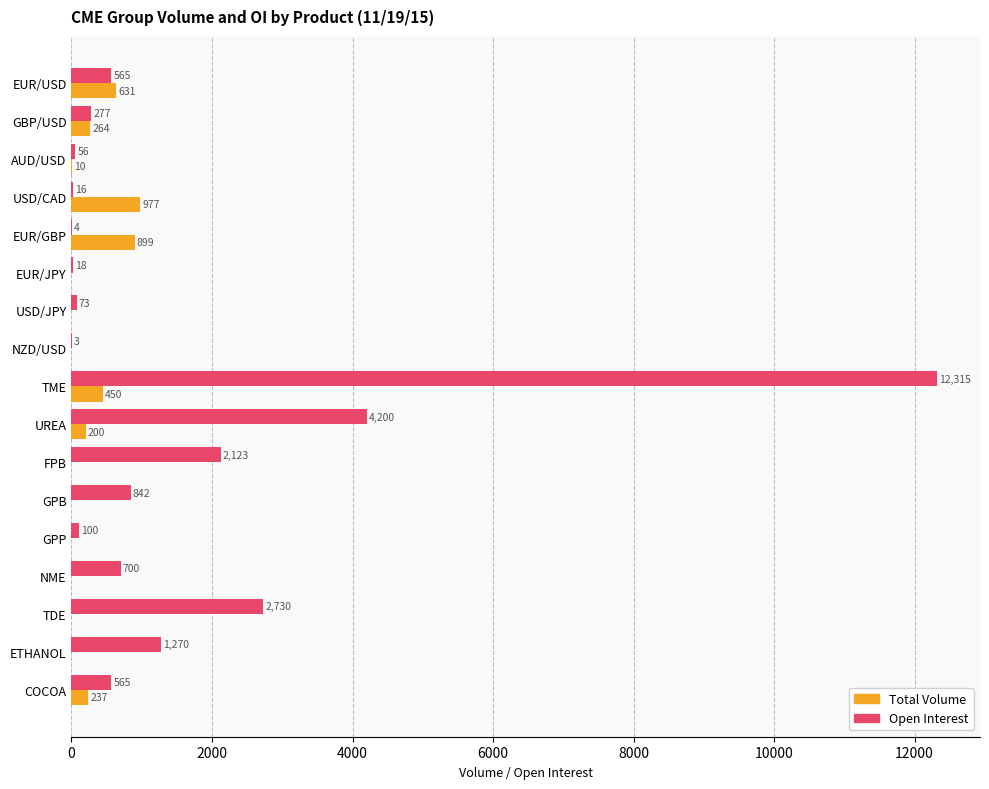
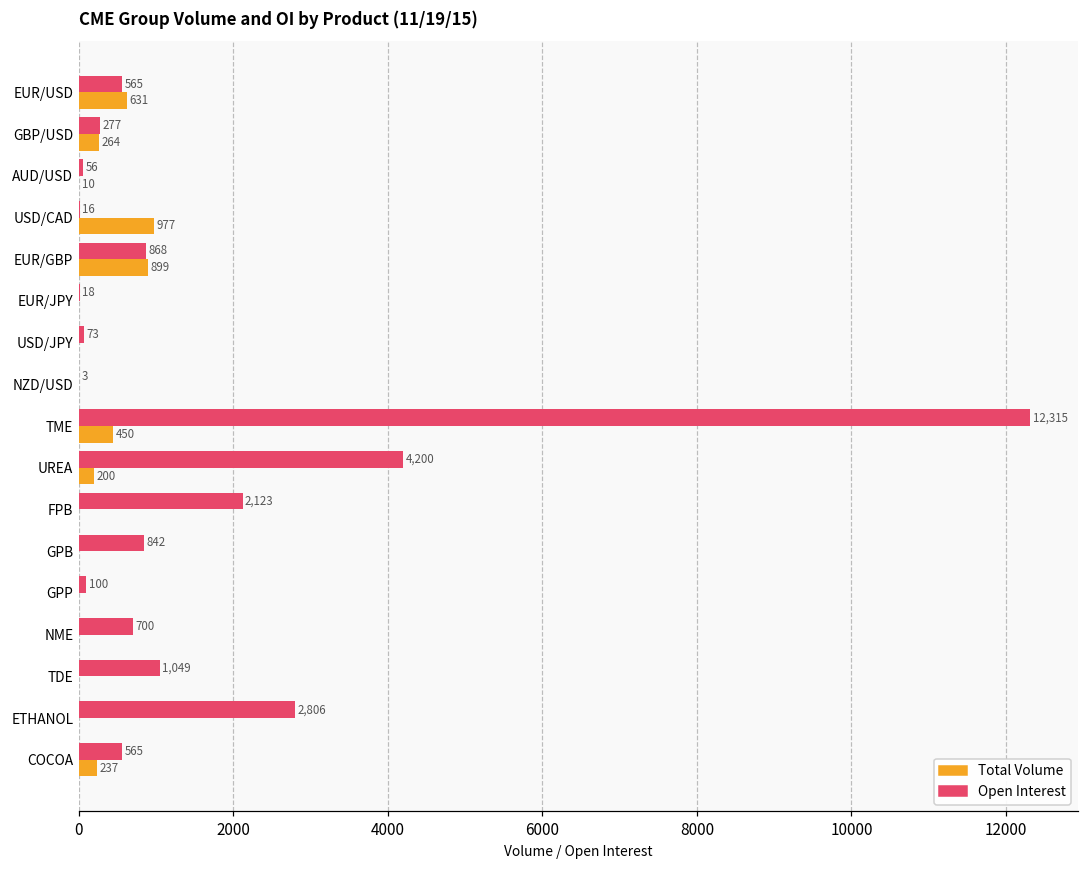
  {
    "Total Volume": {
      "EUR/USD": "631",
      "GBP/USD": "264",
      "AUD/USD": "10",
      "USD/CAD": "977",
      "EUR/GBP": "899",
      "TME": "450",
      "UREA": "200",
      "COCOA": "237"
    },
    "Open Interest": {
      "EUR/USD": "565",
      "GBP/USD": "277",
      "AUD/USD": "56",
      "USD/CAD": "16",
-     "EUR/GBP": "4",
+     "EUR/GBP": "868",
      "EUR/JPY": "18",
      "USD/JPY": "73",
      "NZD/USD": "3",
      "TME": "12,315",
      "UREA": "4,200",
      "FPB": "2,123",
      "GPB": "842",
      "GPP": "100",
      "NME": "700",
-     "TDE": "2,730",
-     "ETHANOL": "1,270",
+     "TDE": "1,049",
+     "ETHANOL": "2,806",
      "COCOA": "565"
    }
  }
